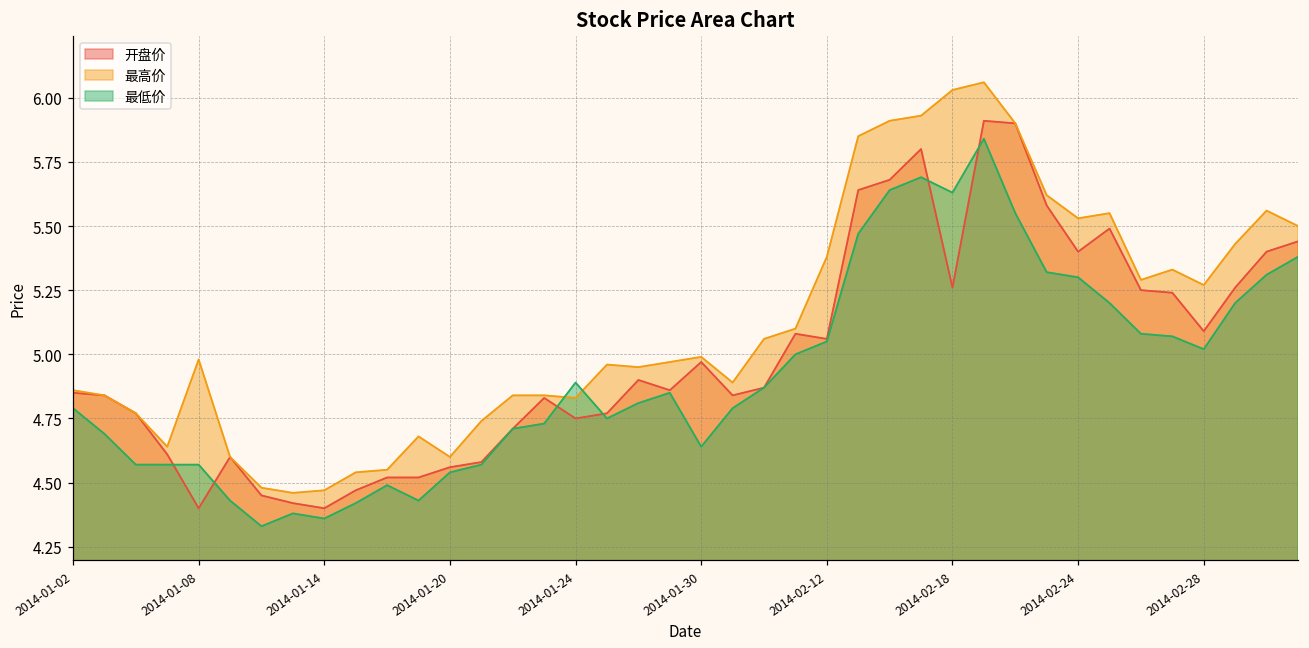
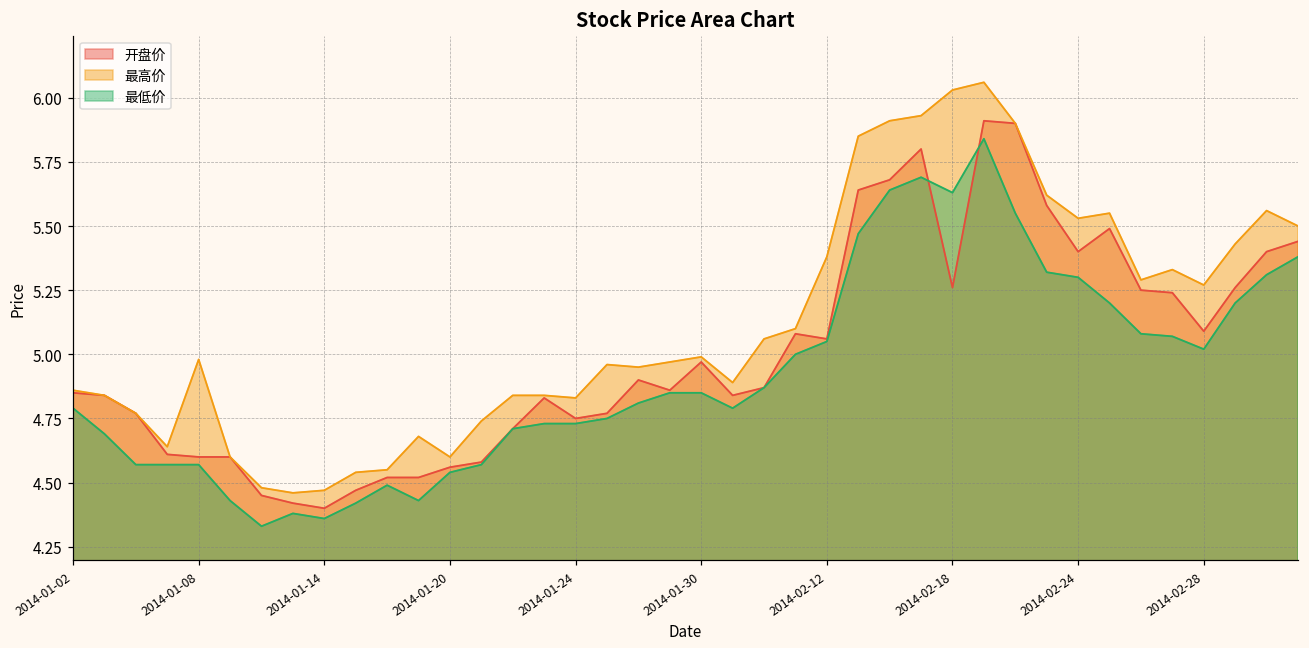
  {
    "开盘价": {
-     "2014-01-08": 4.4,
+     "2014-01-08": 4.6,
      "2014-01-14": 4.4,
      "2014-01-20": 4.56,
      "2014-01-24": 4.75,
      "2014-01-30": 4.97,
      "2014-02-18": 5.26,
      "2014-02-24": 5.4,
      "2014-02-28": 5.1
    },
    "最高价": {
      "2014-01-08": 4.98,
      "2014-01-14": 4.47,
      "2014-01-20": 4.60,
      "2014-01-24": 4.83,
      "2014-01-30": 4.99,
      "2014-02-12": 5.38,
      "2014-02-18": 6.03,
      "2014-02-24": 5.53,
      "2014-02-28": 5.27
    },
    "最低价": {
      "2014-01-02": 4.79,
      "2014-01-08": 4.57,
      "2014-01-14": 4.36,
      "2014-01-20": 4.54,
-     "2014-01-24": 4.89,
-     "2014-01-30": 4.64,
+     "2014-01-24": 4.73,
+     "2014-01-30": 4.85,
      "2014-02-18": 5.63,
      "2014-02-24": 5.30,
      "2014-02-28": 5.02
    }
  }
